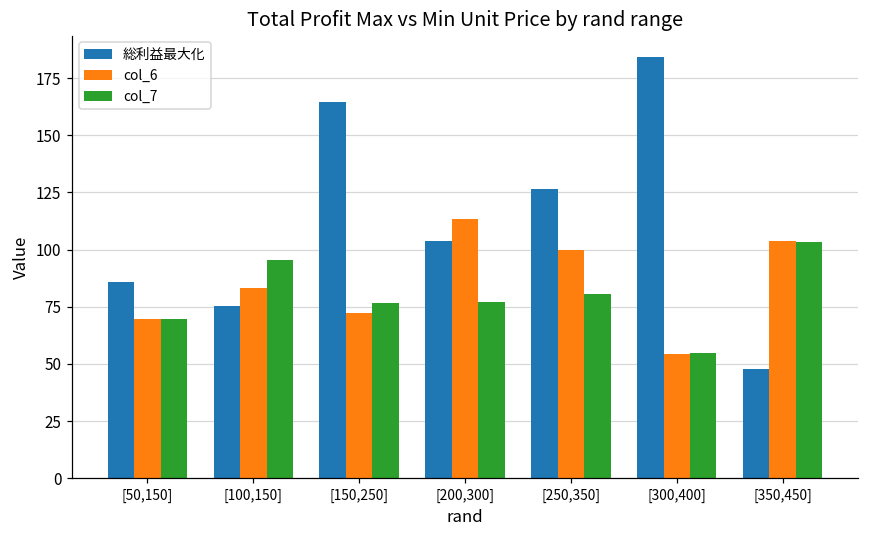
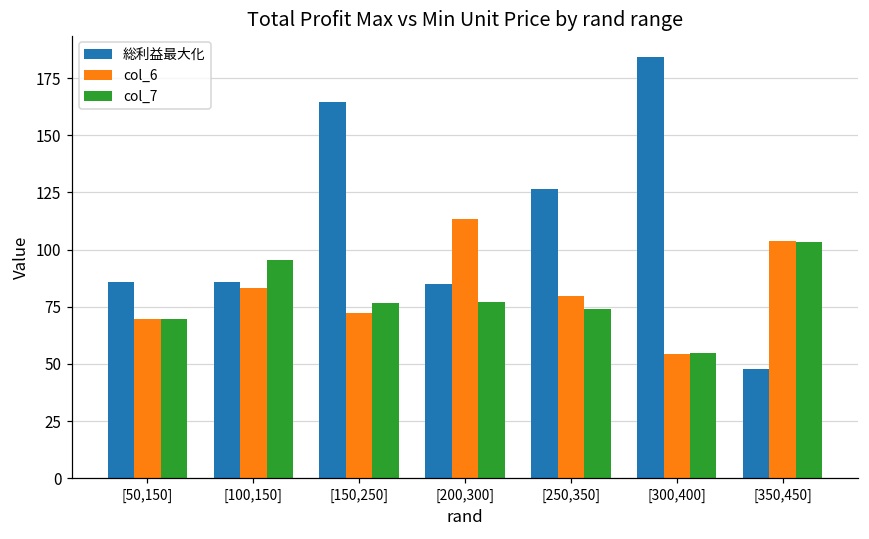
  {
    "総利益最大化": {
      "[50,150]": 86,
-     "[100,150]": 75,
+     "[100,150]": 86,
      "[150,250]": 165,
-     "[200,300]": 104,
+     "[200,300]": 85,
      "[250,350]": 126,
      "[300,400]": 184,
      "[350,450]": 48
    },
    "col_6": {
      "[50,150]": 70,
      "[100,150]": 83,
      "[150,250]": 72,
      "[200,300]": 114,
-     "[250,350]": 100,
+     "[250,350]": 80,
      "[300,400]": 54,
      "[350,450]": 104
    },
    "col_7": {
      "[50,150]": 70,
      "[100,150]": 96,
      "[150,250]": 77,
      "[200,300]": 77,
-     "[250,350]": 81,
+     "[250,350]": 74,
      "[300,400]": 55,
      "[350,450]": 103
    }
  }
